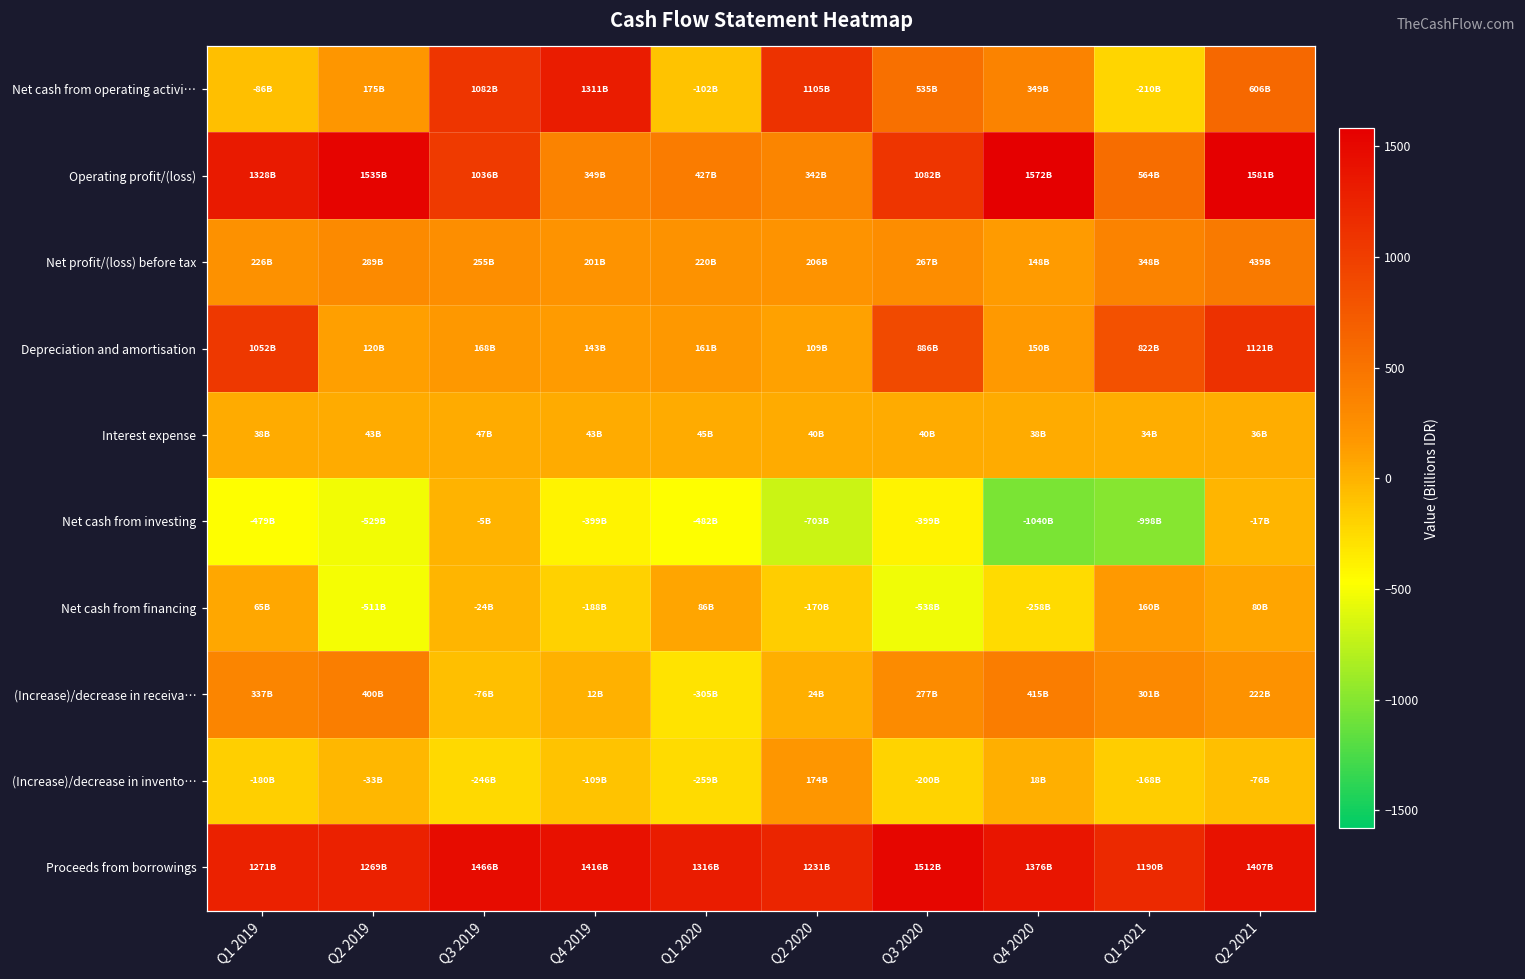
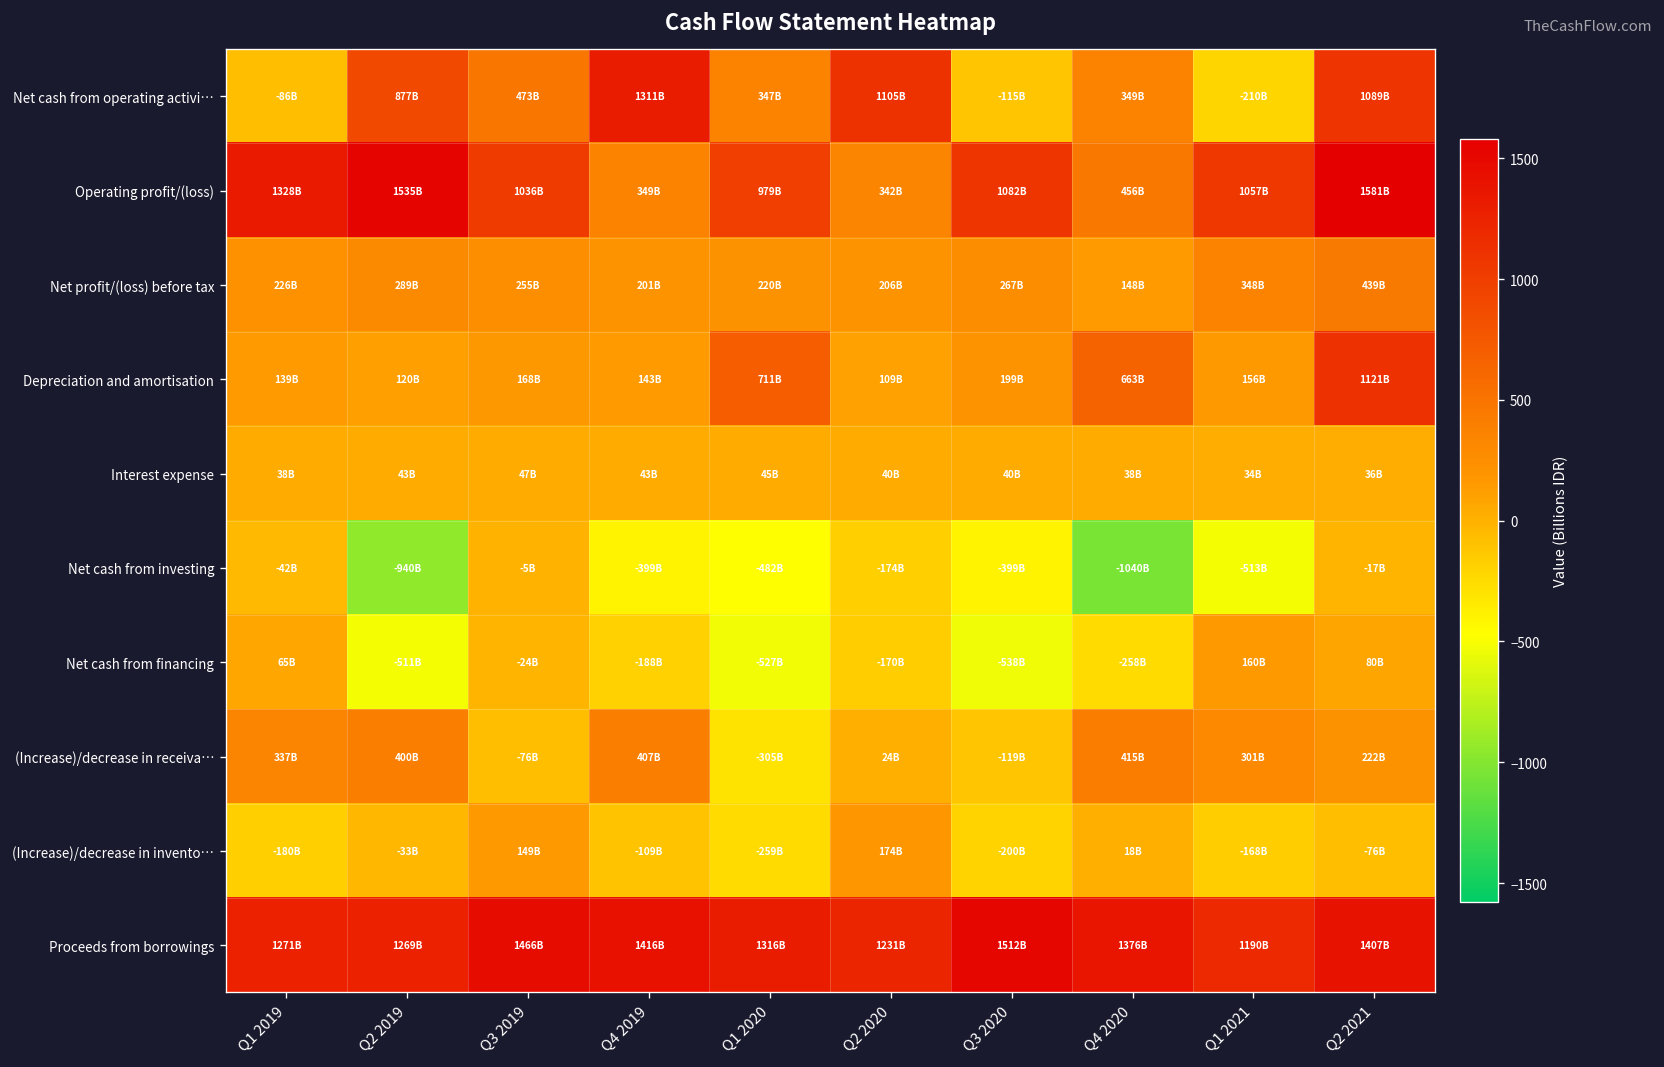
  {
    "Net cash from operating activi…": {
      "Q1 2019": "-86B",
-     "Q2 2019": "175B",
-     "Q3 2019": "1082B",
+     "Q2 2019": "877B",
+     "Q3 2019": "473B",
      "Q4 2019": "1311B",
-     "Q1 2020": "-102B",
+     "Q1 2020": "347B",
      "Q2 2020": "1105B",
-     "Q3 2020": "535B",
+     "Q3 2020": "-115B",
      "Q4 2020": "349B",
      "Q1 2021": "-210B",
-     "Q2 2021": "606B"
+     "Q2 2021": "1089B"
    },
    "Operating profit/(loss)": {
      "Q1 2019": "1328B",
      "Q2 2019": "1535B",
      "Q3 2019": "1036B",
      "Q4 2019": "349B",
-     "Q1 2020": "427B",
+     "Q1 2020": "979B",
      "Q2 2020": "342B",
      "Q3 2020": "1082B",
-     "Q4 2020": "1572B",
-     "Q1 2021": "564B",
+     "Q4 2020": "456B",
+     "Q1 2021": "1057B",
      "Q2 2021": "1581B"
    },
    "Net profit/(loss) before tax": {
      "Q1 2019": "226B",
      "Q2 2019": "289B",
      "Q3 2019": "255B",
      "Q4 2019": "201B",
      "Q1 2020": "220B",
      "Q2 2020": "206B",
      "Q3 2020": "267B",
      "Q4 2020": "148B",
      "Q1 2021": "348B",
      "Q2 2021": "439B"
    },
    "Depreciation and amortisation": {
-     "Q1 2019": "1052B",
+     "Q1 2019": "139B",
      "Q2 2019": "120B",
      "Q3 2019": "168B",
      "Q4 2019": "143B",
-     "Q1 2020": "161B",
+     "Q1 2020": "711B",
      "Q2 2020": "109B",
-     "Q3 2020": "886B",
-     "Q4 2020": "150B",
-     "Q1 2021": "822B",
+     "Q3 2020": "199B",
+     "Q4 2020": "663B",
+     "Q1 2021": "156B",
      "Q2 2021": "1121B"
    },
    "Interest expense": {
      "Q1 2019": "38B",
      "Q2 2019": "43B",
      "Q3 2019": "47B",
      "Q4 2019": "43B",
      "Q1 2020": "45B",
      "Q2 2020": "40B",
      "Q3 2020": "40B",
      "Q4 2020": "38B",
      "Q1 2021": "34B",
      "Q2 2021": "36B"
    },
    "Net cash from investing": {
-     "Q1 2019": "-479B",
-     "Q2 2019": "-529B",
+     "Q1 2019": "-42B",
+     "Q2 2019": "-940B",
      "Q3 2019": "-5B",
      "Q4 2019": "-399B",
      "Q1 2020": "-482B",
-     "Q2 2020": "-703B",
+     "Q2 2020": "-174B",
      "Q3 2020": "-399B",
      "Q4 2020": "-1040B",
-     "Q1 2021": "-998B",
+     "Q1 2021": "-513B",
      "Q2 2021": "-17B"
    },
    "Net cash from financing": {
      "Q1 2019": "65B",
      "Q2 2019": "-511B",
      "Q3 2019": "-24B",
      "Q4 2019": "-188B",
-     "Q1 2020": "86B",
+     "Q1 2020": "-527B",
      "Q2 2020": "-170B",
      "Q3 2020": "-538B",
      "Q4 2020": "-258B",
      "Q1 2021": "160B",
      "Q2 2021": "80B"
    },
    "(Increase)/decrease in receiva…": {
      "Q1 2019": "337B",
      "Q2 2019": "400B",
      "Q3 2019": "-76B",
-     "Q4 2019": "12B",
+     "Q4 2019": "407B",
      "Q1 2020": "-305B",
      "Q2 2020": "24B",
-     "Q3 2020": "277B",
+     "Q3 2020": "-119B",
      "Q4 2020": "415B",
      "Q1 2021": "301B",
      "Q2 2021": "222B"
    },
    "(Increase)/decrease in invento…": {
      "Q1 2019": "-180B",
      "Q2 2019": "-33B",
-     "Q3 2019": "-246B",
+     "Q3 2019": "149B",
      "Q4 2019": "-109B",
      "Q1 2020": "-259B",
      "Q2 2020": "174B",
      "Q3 2020": "-200B",
      "Q4 2020": "18B",
      "Q1 2021": "-168B",
      "Q2 2021": "-76B"
    },
    "Proceeds from borrowings": {
      "Q1 2019": "1271B",
      "Q2 2019": "1269B",
      "Q3 2019": "1466B",
      "Q4 2019": "1416B",
      "Q1 2020": "1316B",
      "Q2 2020": "1231B",
      "Q3 2020": "1512B",
      "Q4 2020": "1376B",
      "Q1 2021": "1190B",
      "Q2 2021": "1407B"
    }
  }
